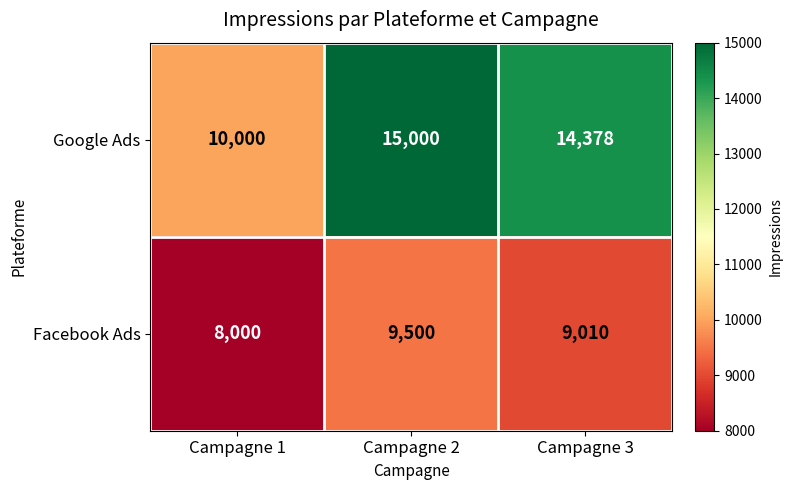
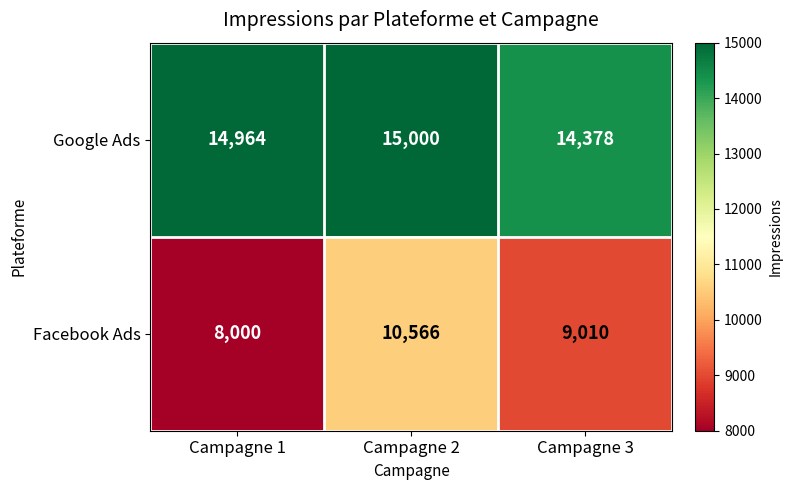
  {
    "Google Ads": {
-     "Campagne 1": "10,000",
+     "Campagne 1": "14,964",
      "Campagne 2": "15,000",
      "Campagne 3": "14,378"
    },
    "Facebook Ads": {
      "Campagne 1": "8,000",
-     "Campagne 2": "9,500",
+     "Campagne 2": "10,566",
      "Campagne 3": "9,010"
    }
  }
